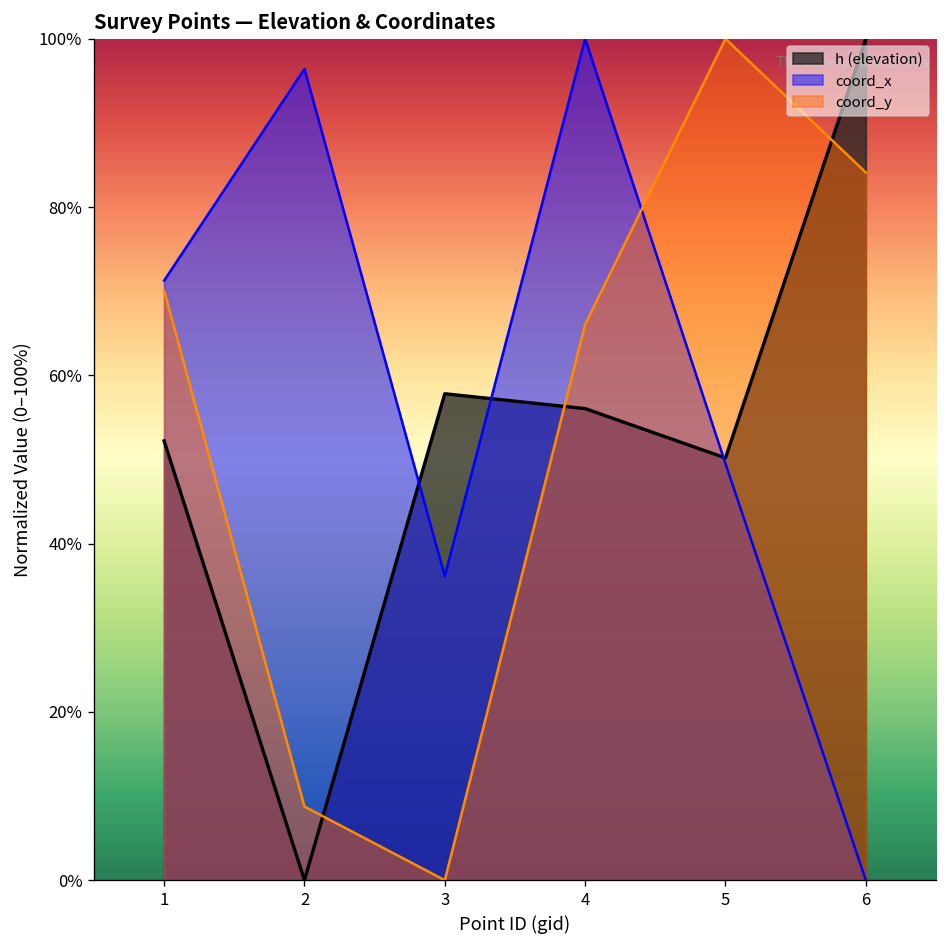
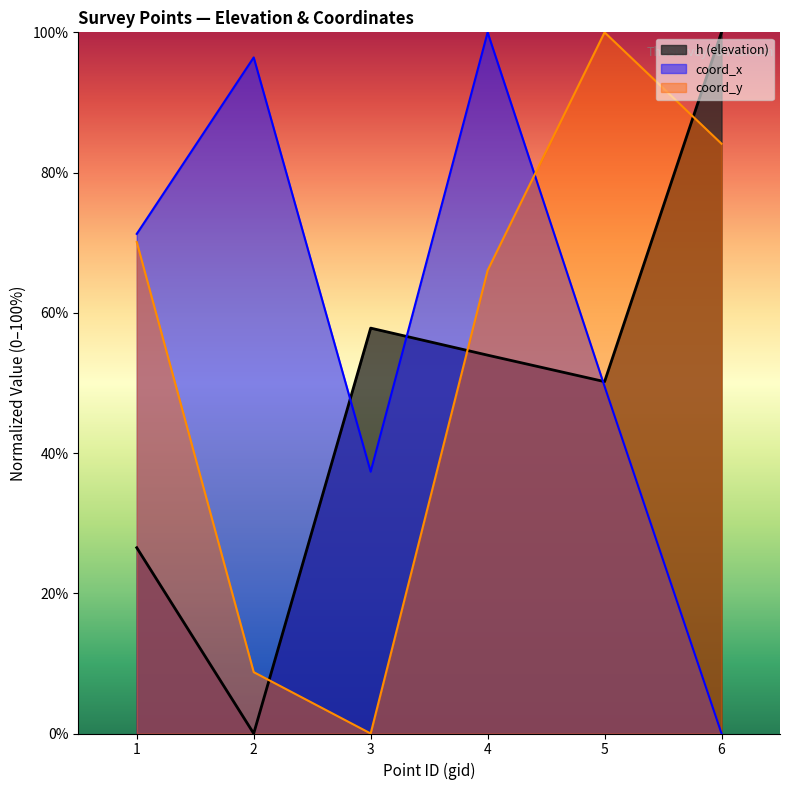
  {
    "h (elevation)": {
-     "1": "52%",
+     "1": "26%",
      "2": "0%",
      "3": "58%",
-     "4": "56%",
+     "4": "54%",
      "5": "50%",
      "6": "100%"
    },
    "coord_x": {
      "1": "71%",
      "2": "96%",
-     "3": "36%",
+     "3": "37%",
      "4": "100%",
      "5": "50%",
      "6": "0%"
    },
    "coord_y": {
      "1": "70%",
      "2": "9%",
      "3": "0%",
      "4": "66%",
      "5": "100%",
      "6": "84%"
    }
  }
